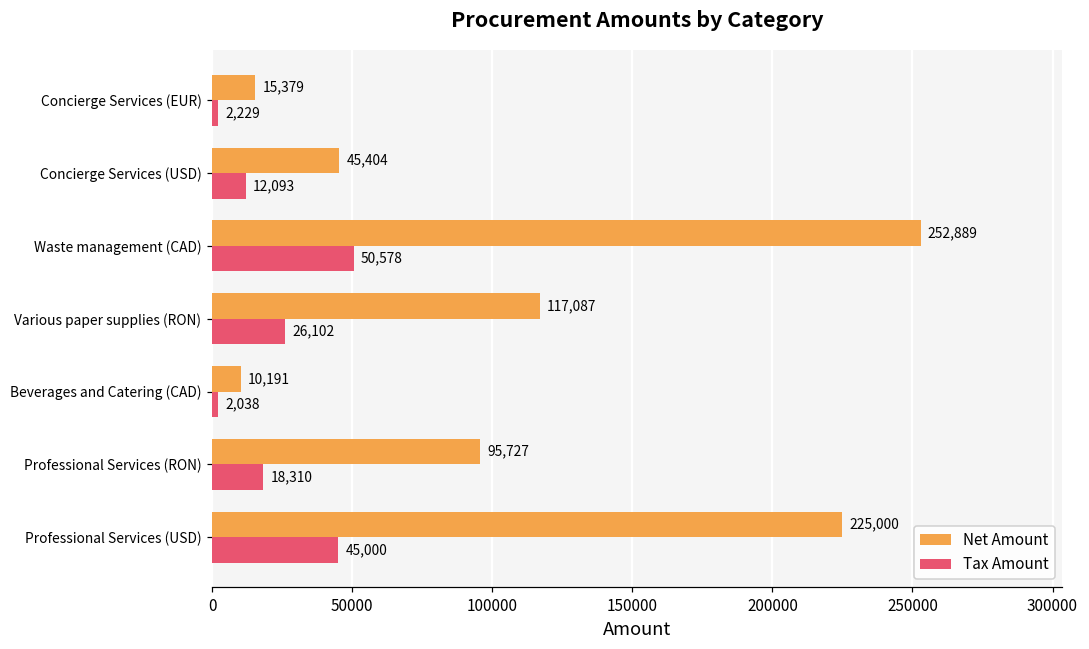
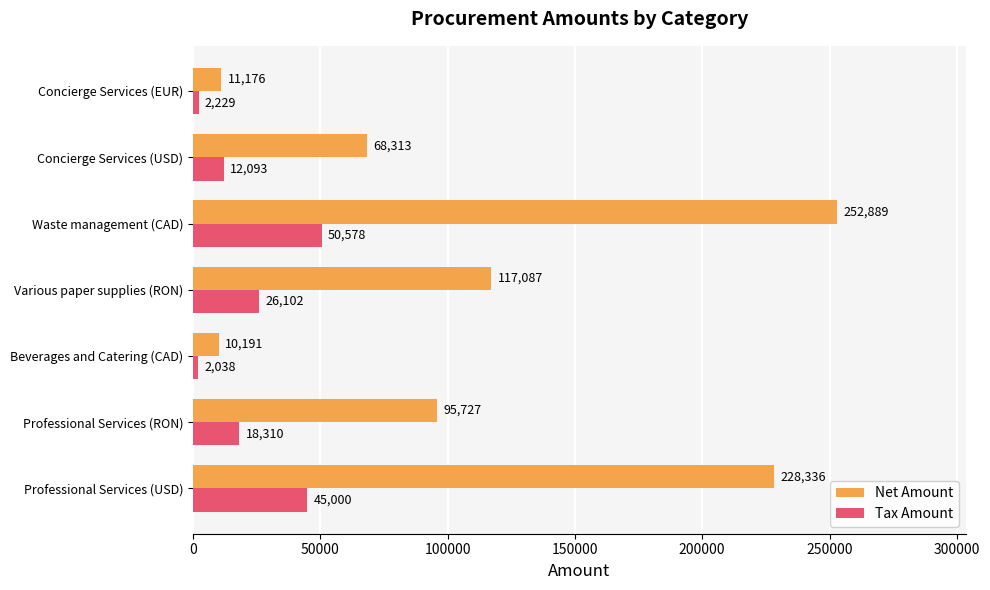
  {
    "Net Amount": {
-     "Concierge Services (EUR)": "15,379",
-     "Concierge Services (USD)": "45,404",
+     "Concierge Services (EUR)": "11,176",
+     "Concierge Services (USD)": "68,313",
      "Waste management (CAD)": "252,889",
      "Various paper supplies (RON)": "117,087",
      "Beverages and Catering (CAD)": "10,191",
      "Professional Services (RON)": "95,727",
-     "Professional Services (USD)": "225,000"
+     "Professional Services (USD)": "228,336"
    },
    "Tax Amount": {
      "Concierge Services (EUR)": "2,229",
      "Concierge Services (USD)": "12,093",
      "Waste management (CAD)": "50,578",
      "Various paper supplies (RON)": "26,102",
      "Beverages and Catering (CAD)": "2,038",
      "Professional Services (RON)": "18,310",
      "Professional Services (USD)": "45,000"
    }
  }
